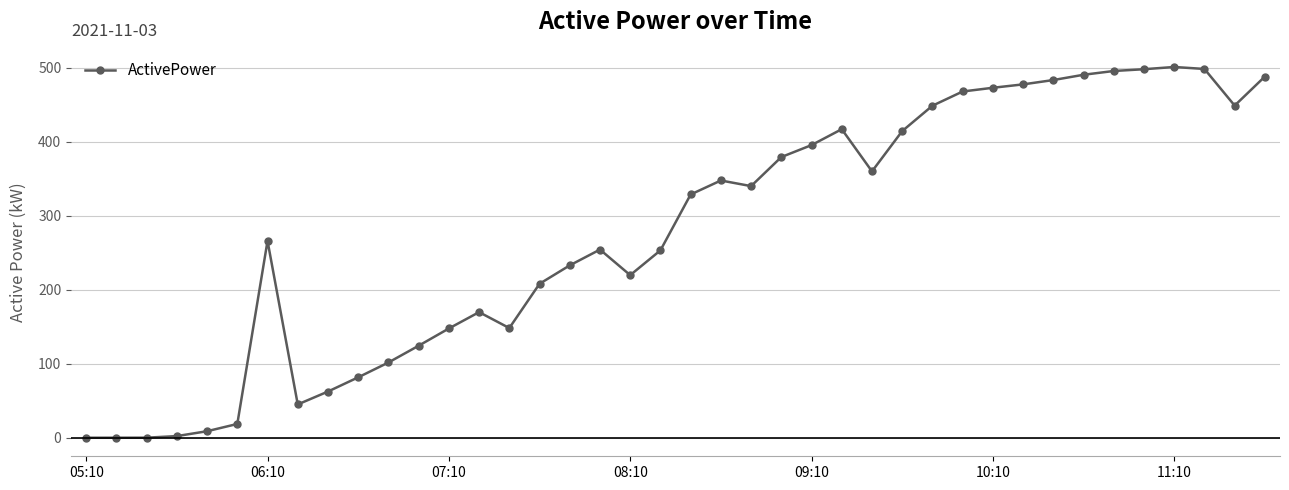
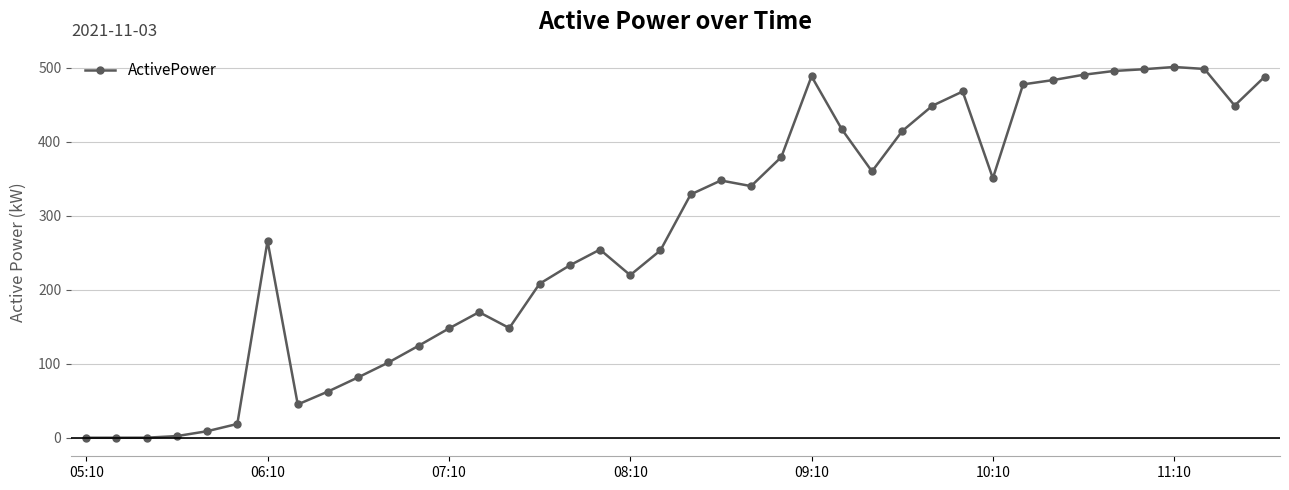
  {
    "05:10": 0,
    "06:10": 270,
    "07:10": 150,
    "08:10": 220,
-   "09:10": 400,
-   "10:10": 470,
+   "09:10": 490,
+   "10:10": 350,
    "11:10": 500
  }
